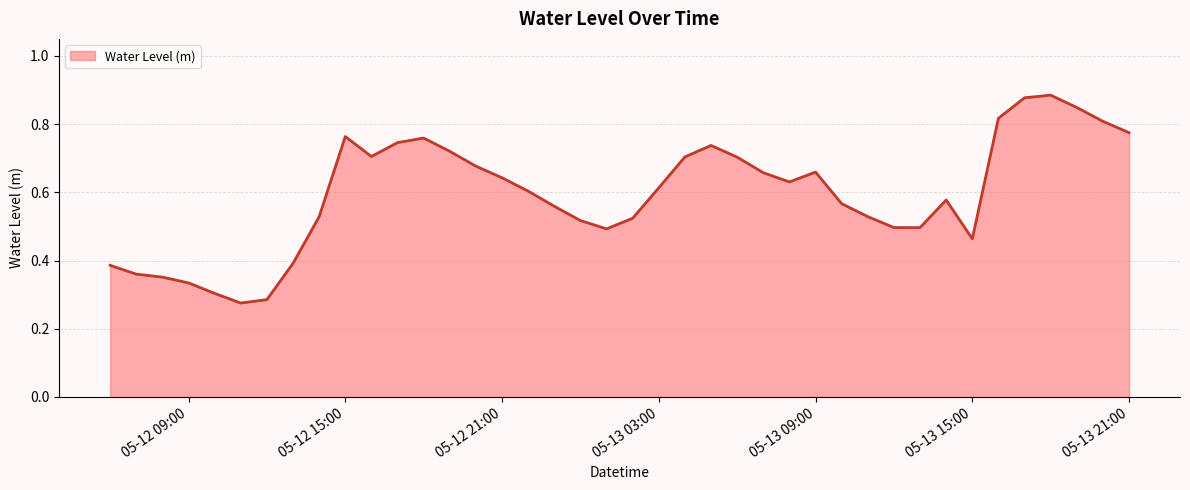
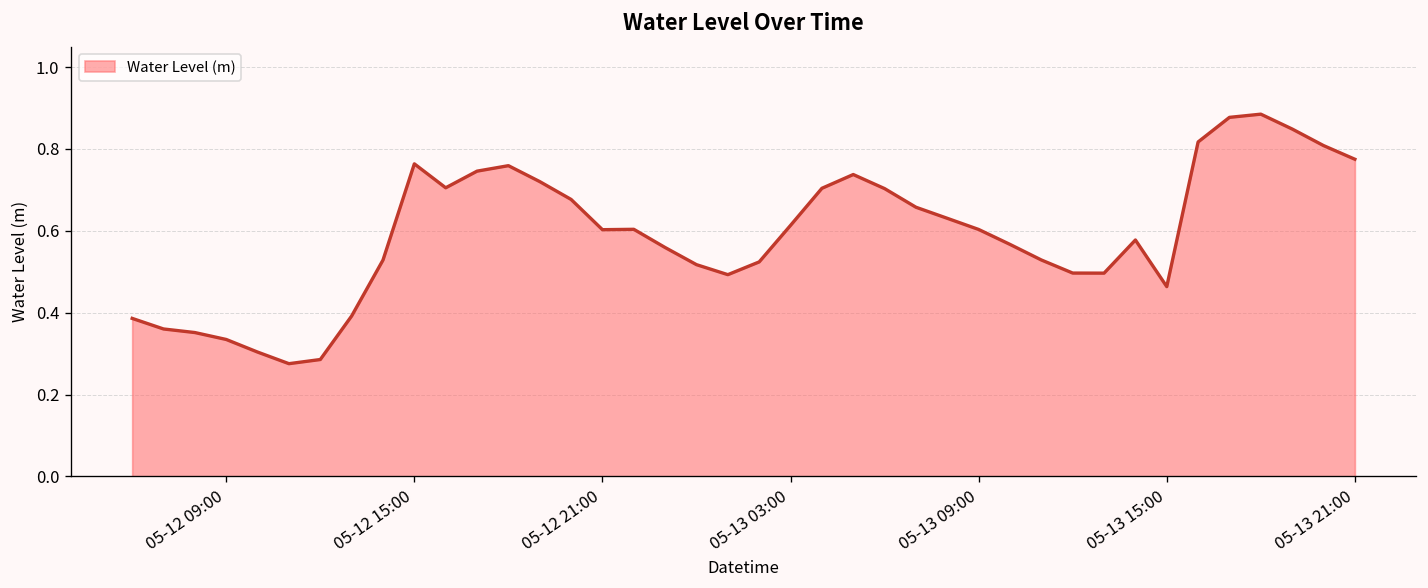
  {
    "05-12 09:00": 0.33,
    "05-12 15:00": 0.76,
-   "05-12 21:00": 0.64,
+   "05-12 21:00": 0.60,
    "05-13 03:00": 0.61,
-   "05-13 09:00": 0.66,
+   "05-13 09:00": 0.60,
    "05-13 15:00": 0.46,
    "05-13 21:00": 0.77
  }
